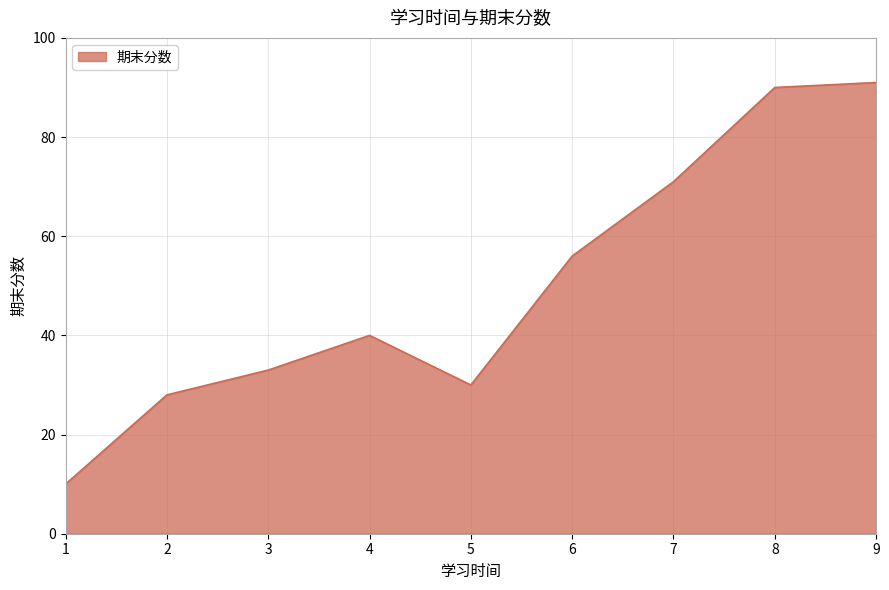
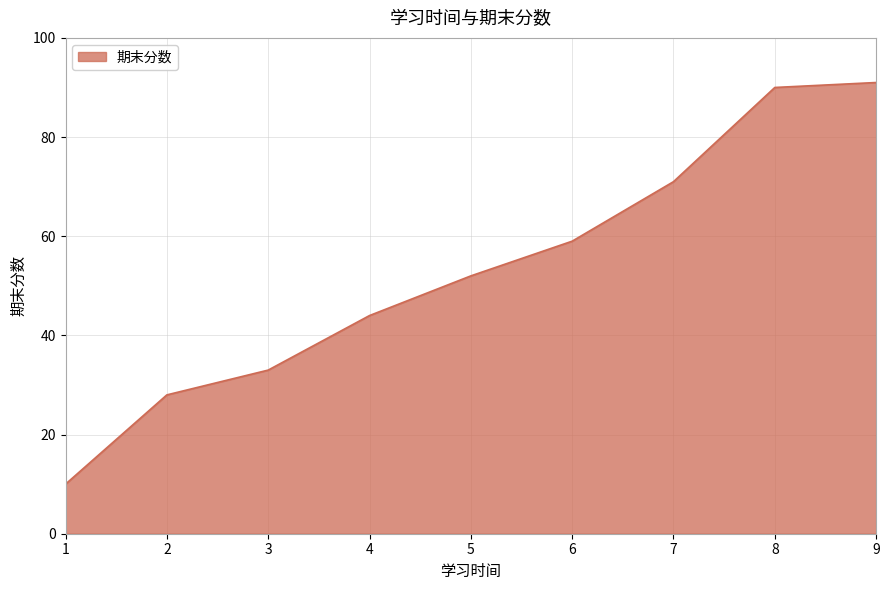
  {
    "1": 10,
    "2": 28,
    "3": 33,
-   "4": 40,
-   "5": 30,
-   "6": 56,
+   "4": 44,
+   "5": 52,
+   "6": 59,
    "7": 71,
    "8": 90,
    "9": 91
  }
